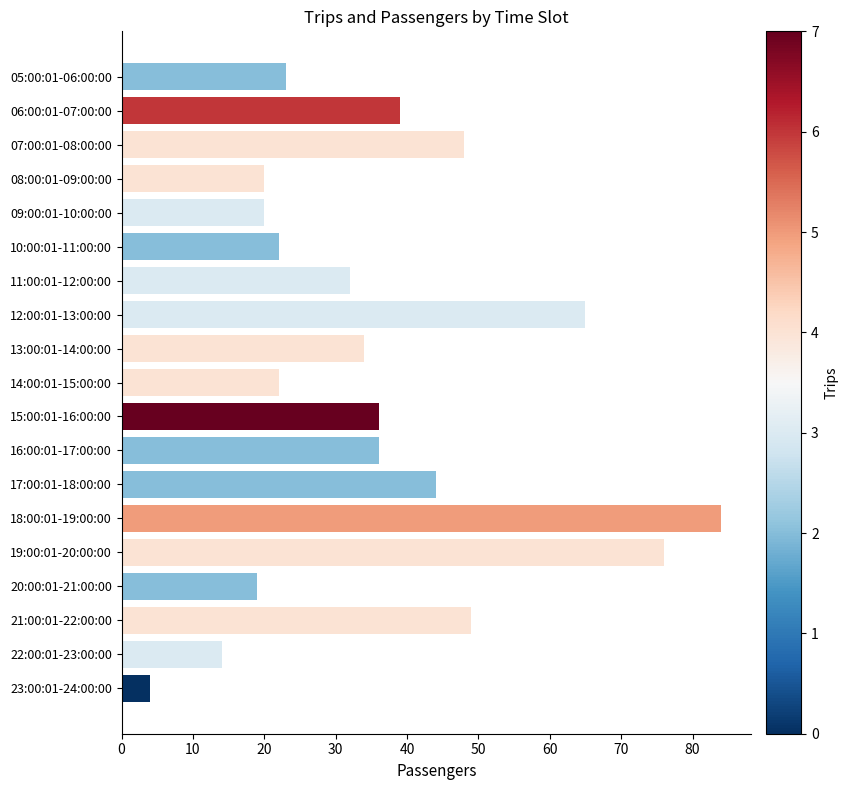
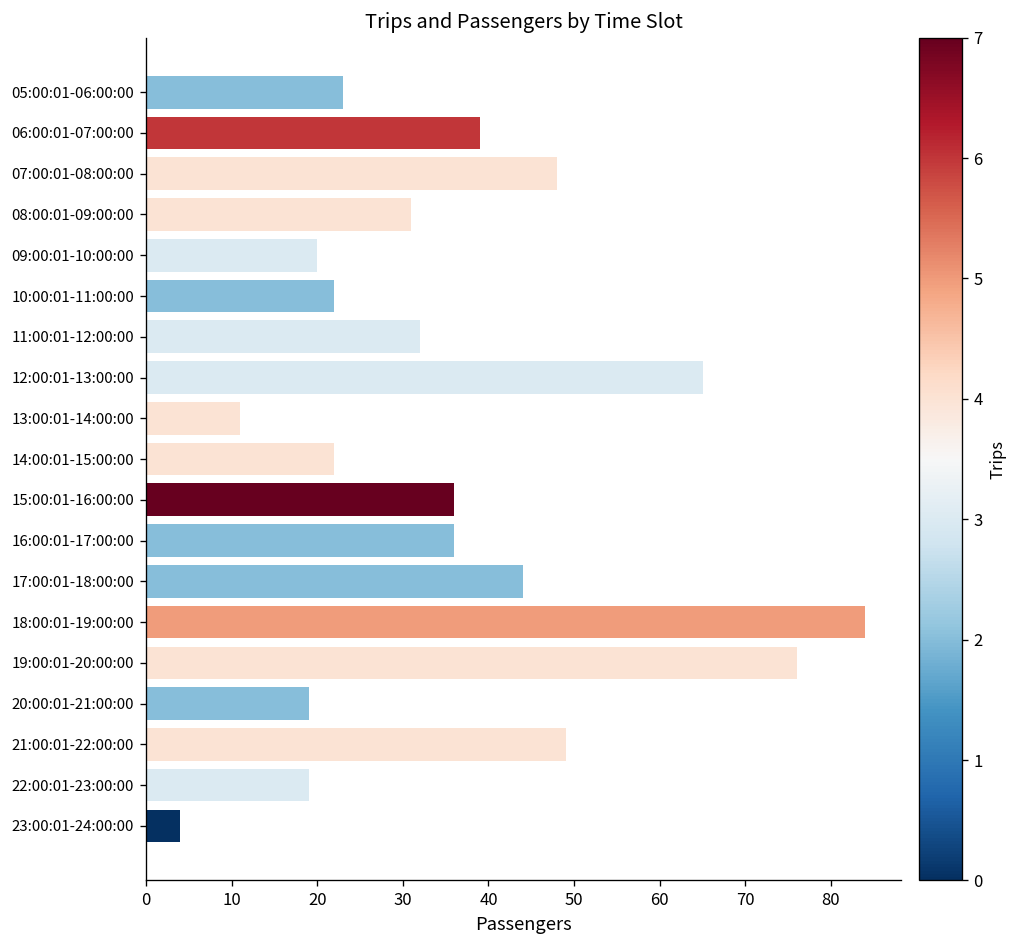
  {
    "05:00:01-06:00:00": 23,
    "06:00:01-07:00:00": 39,
    "07:00:01-08:00:00": 48,
-   "08:00:01-09:00:00": 20,
+   "08:00:01-09:00:00": 31,
    "09:00:01-10:00:00": 20,
    "10:00:01-11:00:00": 22,
    "11:00:01-12:00:00": 32,
    "12:00:01-13:00:00": 65,
-   "13:00:01-14:00:00": 34,
+   "13:00:01-14:00:00": 11,
    "14:00:01-15:00:00": 22,
    "15:00:01-16:00:00": 36,
    "16:00:01-17:00:00": 36,
    "17:00:01-18:00:00": 44,
    "18:00:01-19:00:00": 84,
    "19:00:01-20:00:00": 76,
    "20:00:01-21:00:00": 19,
    "21:00:01-22:00:00": 49,
-   "22:00:01-23:00:00": 14,
+   "22:00:01-23:00:00": 19,
    "23:00:01-24:00:00": 4
  }
